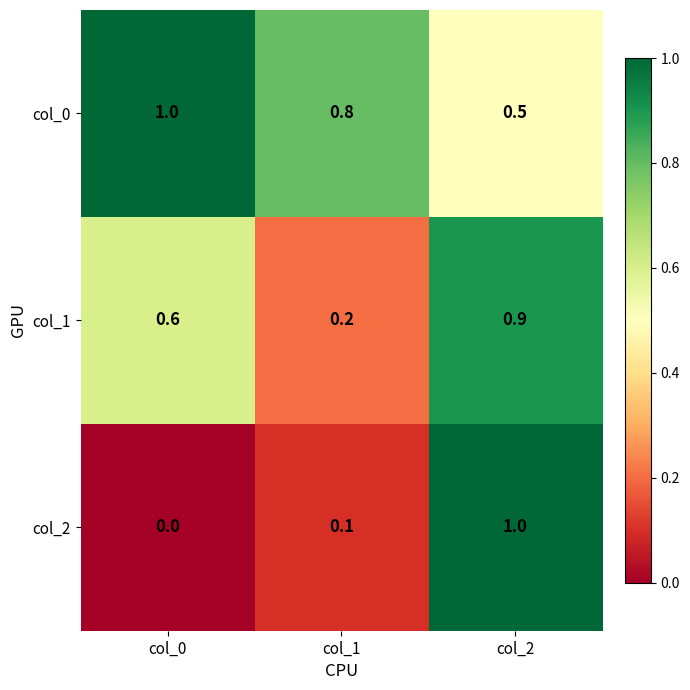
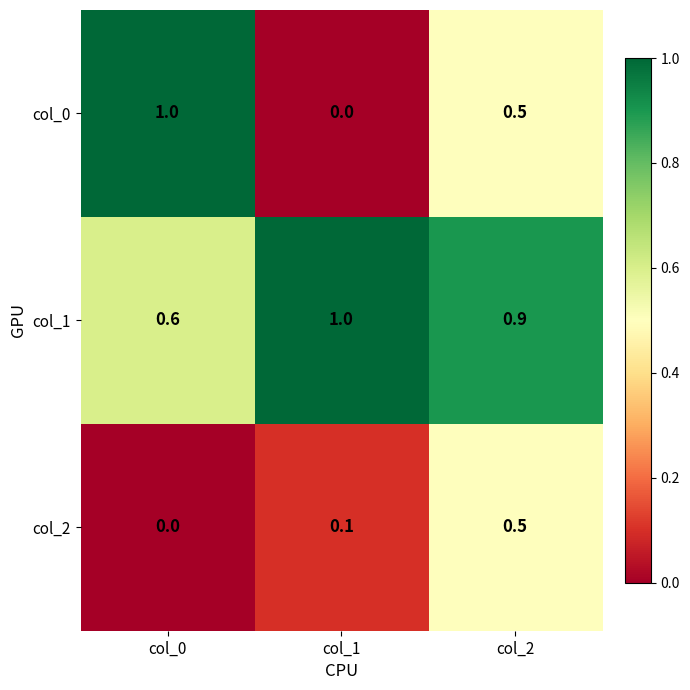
  {
    "col_0": {
      "col_0": 1.0,
-     "col_1": 0.8,
+     "col_1": 0.0,
      "col_2": 0.5
    },
    "col_1": {
      "col_0": 0.6,
-     "col_1": 0.2,
+     "col_1": 1.0,
      "col_2": 0.9
    },
    "col_2": {
      "col_0": 0.0,
      "col_1": 0.1,
-     "col_2": 1.0
+     "col_2": 0.5
    }
  }
